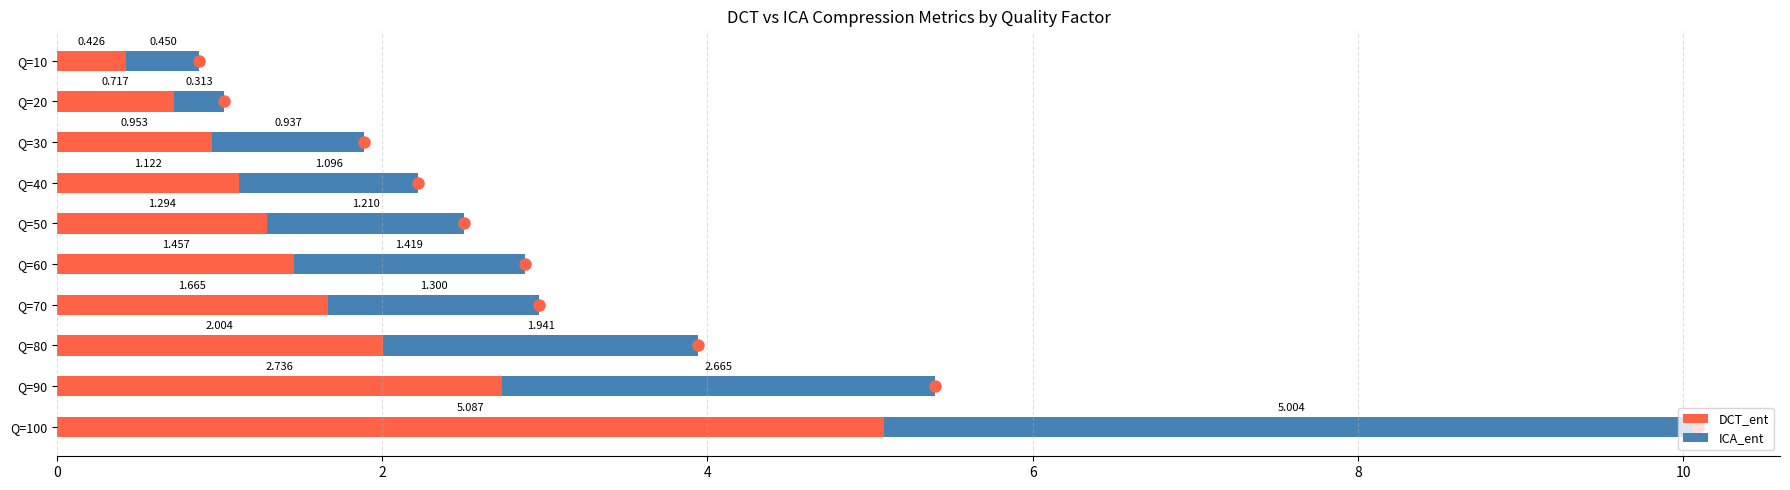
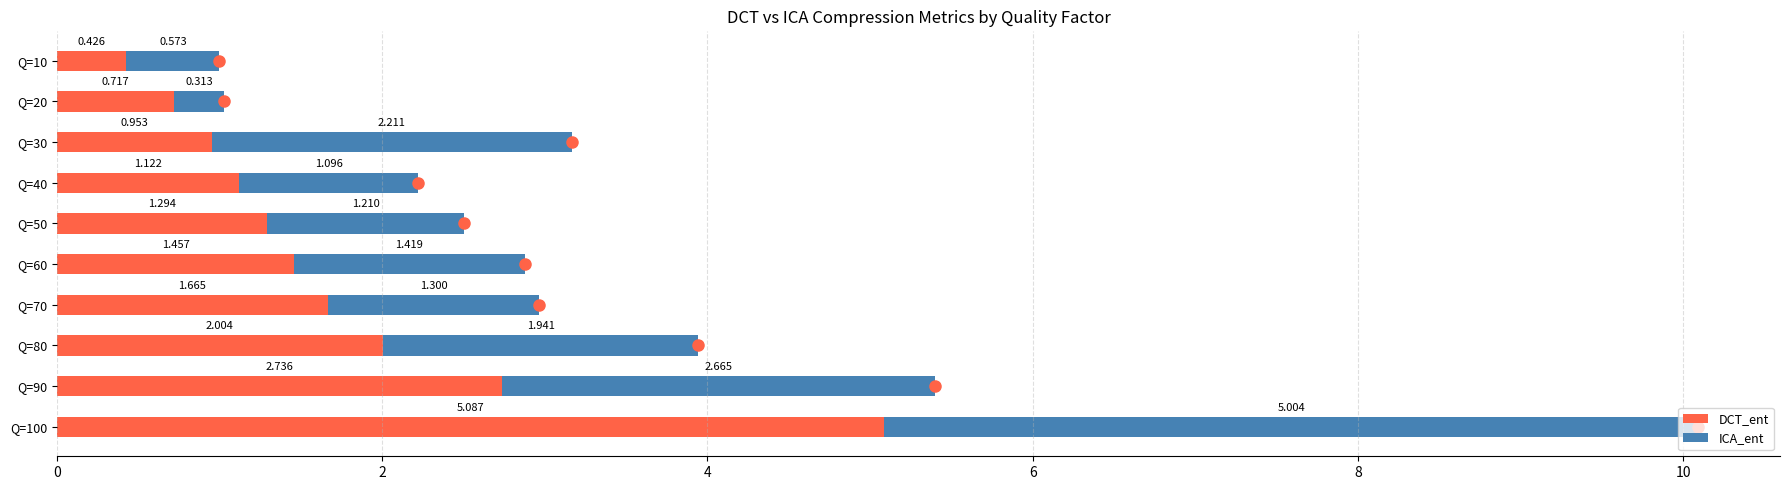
  {
    "ICA_ent": {
-     "Q=10": 0.450,
+     "Q=10": 0.573,
      "Q=20": 0.313,
-     "Q=30": 0.937
+     "Q=30": 2.211
    }
  }
